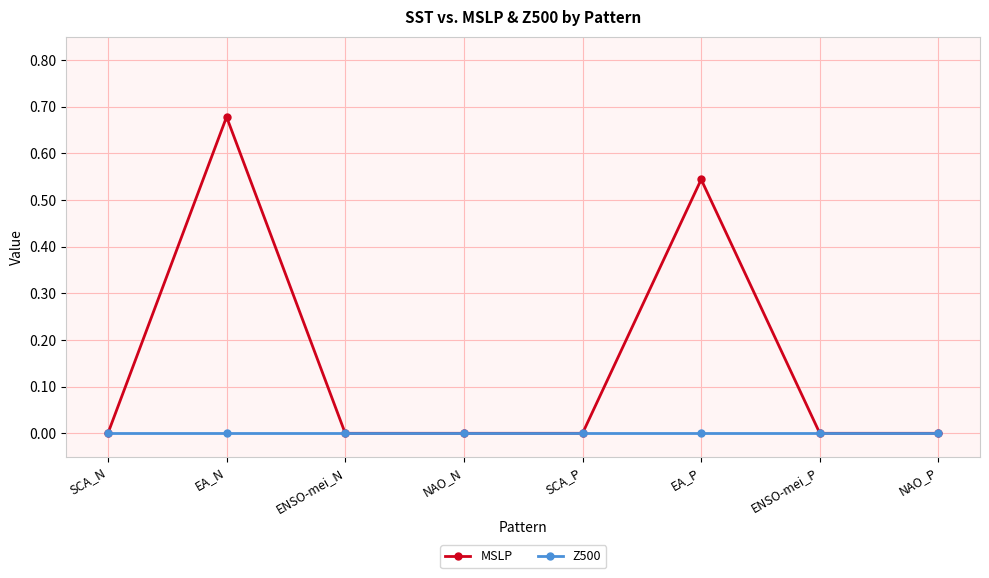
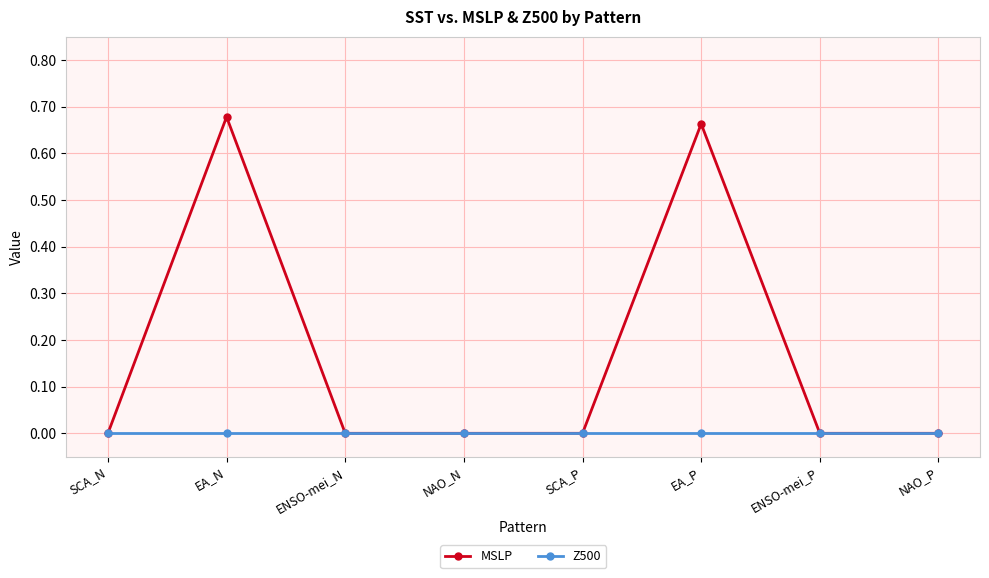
  {
    "MSLP": {
      "EA_N": 0.68,
-     "EA_P": 0.54
+     "EA_P": 0.66
    },
    "Z500": {
      "EA_N": 0.00,
      "EA_P": 0.00
    }
  }
